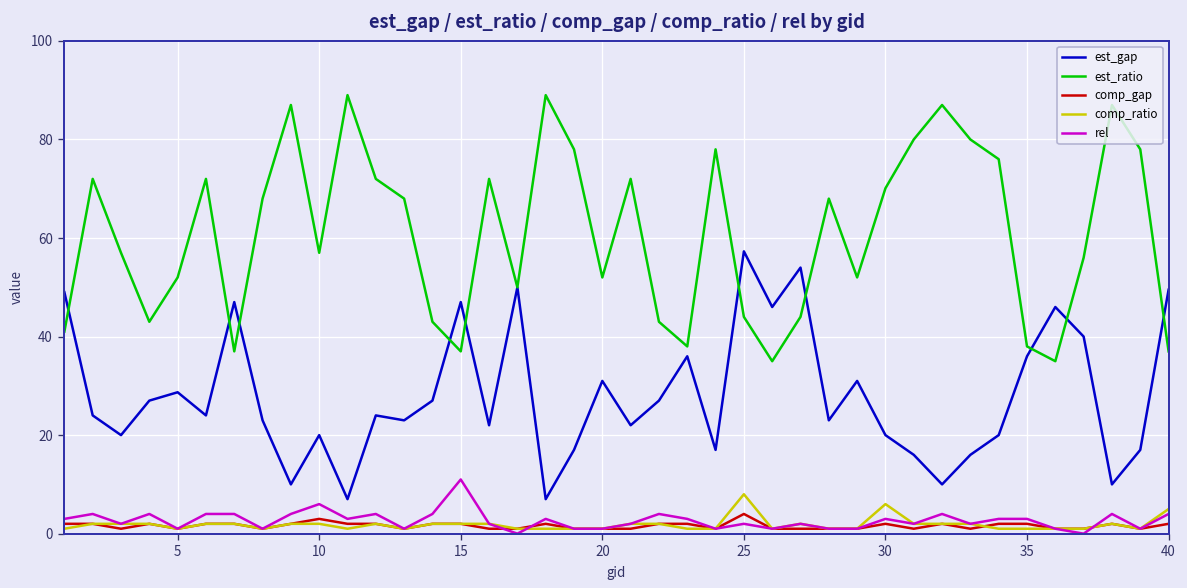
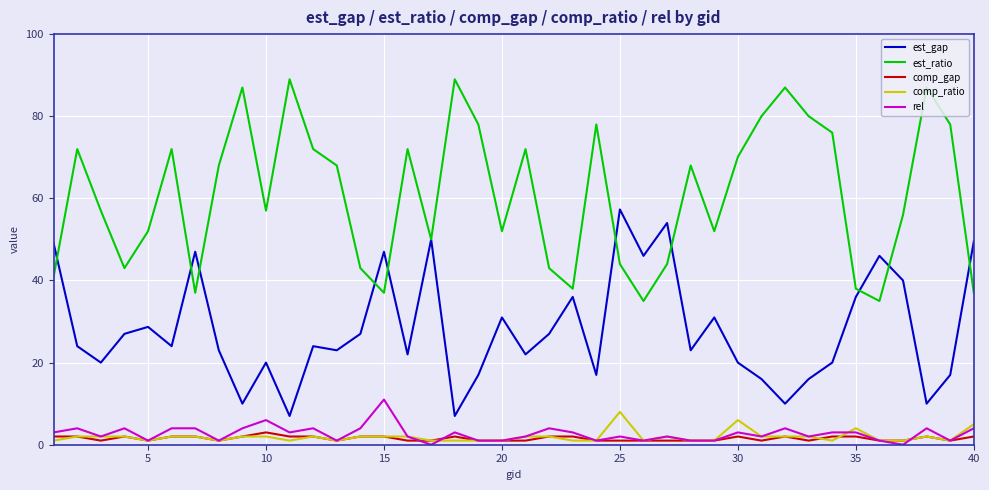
  {
    "est_gap": {
      "5": 29,
      "10": 20,
      "15": 47,
      "20": 31,
      "25": 57,
      "30": 20,
      "35": 36,
      "40": 50
    },
    "est_ratio": {
      "5": 52,
      "10": 57,
      "15": 37,
      "20": 52,
      "25": 44,
      "30": 70,
      "35": 38,
      "40": 37
    },
    "comp_gap": {
      "10": 3,
-     "25": 4,
+     "25": 1,
      "30": 2,
      "35": 2,
      "40": 2
    },
    "comp_ratio": {
      "10": 2,
      "25": 8,
      "30": 6,
-     "35": 1,
+     "35": 4,
      "40": 5
    },
    "rel": {
      "10": 6,
      "15": 11,
      "25": 2,
      "30": 3,
      "35": 3,
      "40": 4
    }
  }
